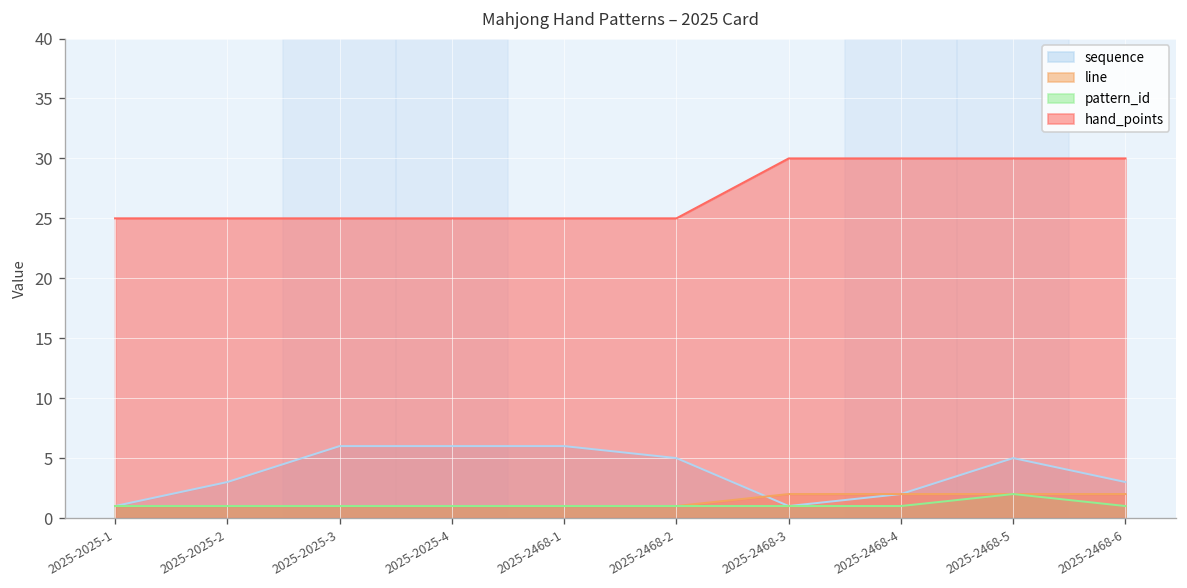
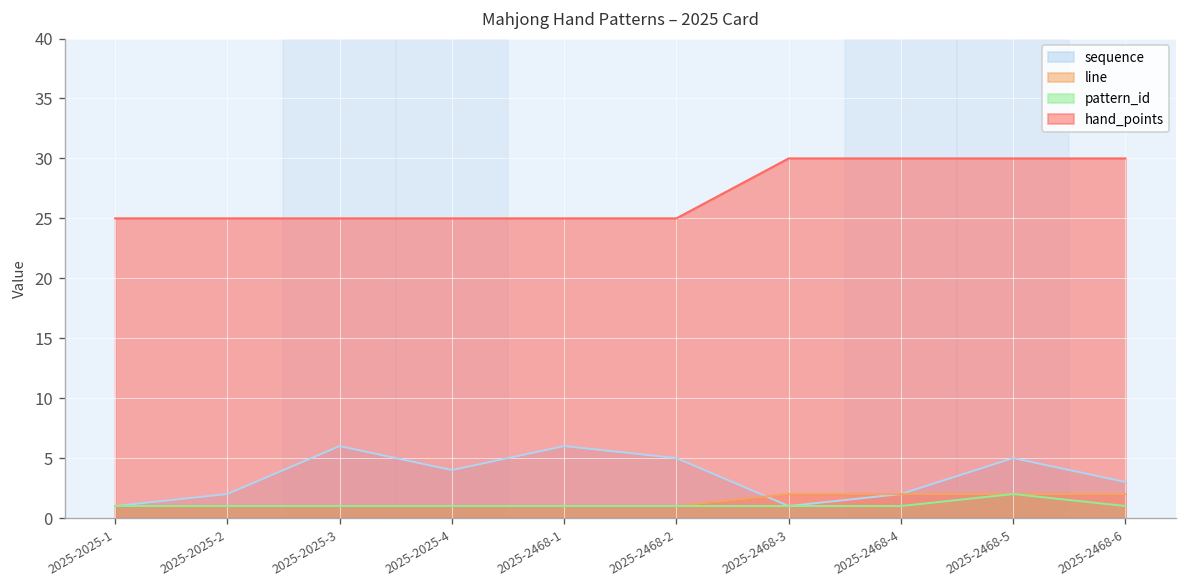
  {
    "sequence": {
-     "2025-2025-2": 3,
+     "2025-2025-2": 2,
      "2025-2025-3": 6,
-     "2025-2025-4": 6,
+     "2025-2025-4": 4,
      "2025-2468-1": 6,
      "2025-2468-2": 5,
      "2025-2468-5": 5,
      "2025-2468-6": 3
    },
    "pattern_id": {
      "2025-2468-4": 1,
      "2025-2468-6": 1
    }
  }
